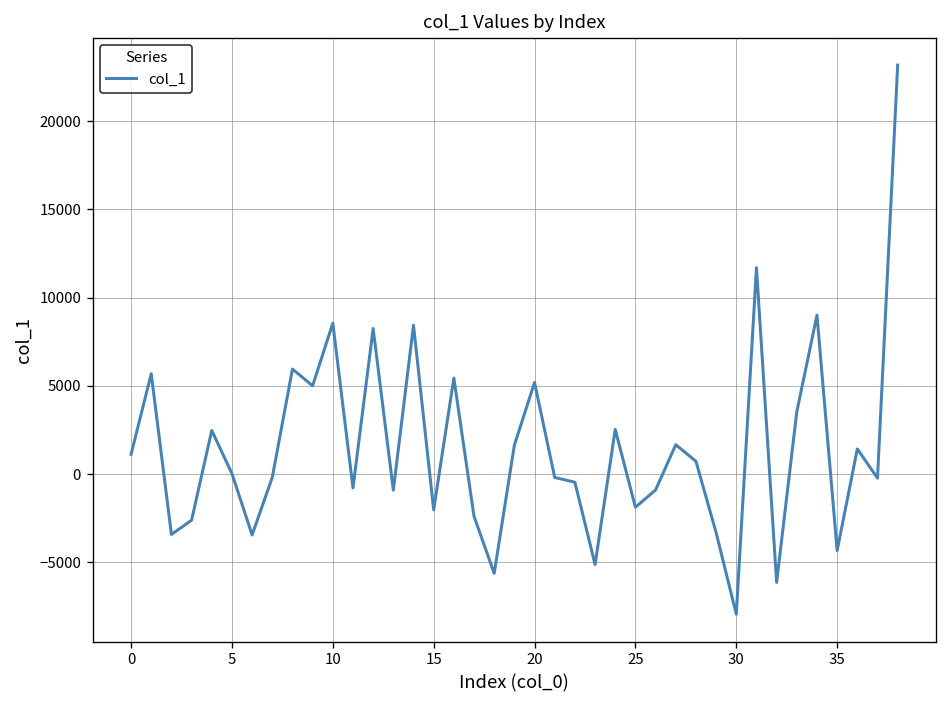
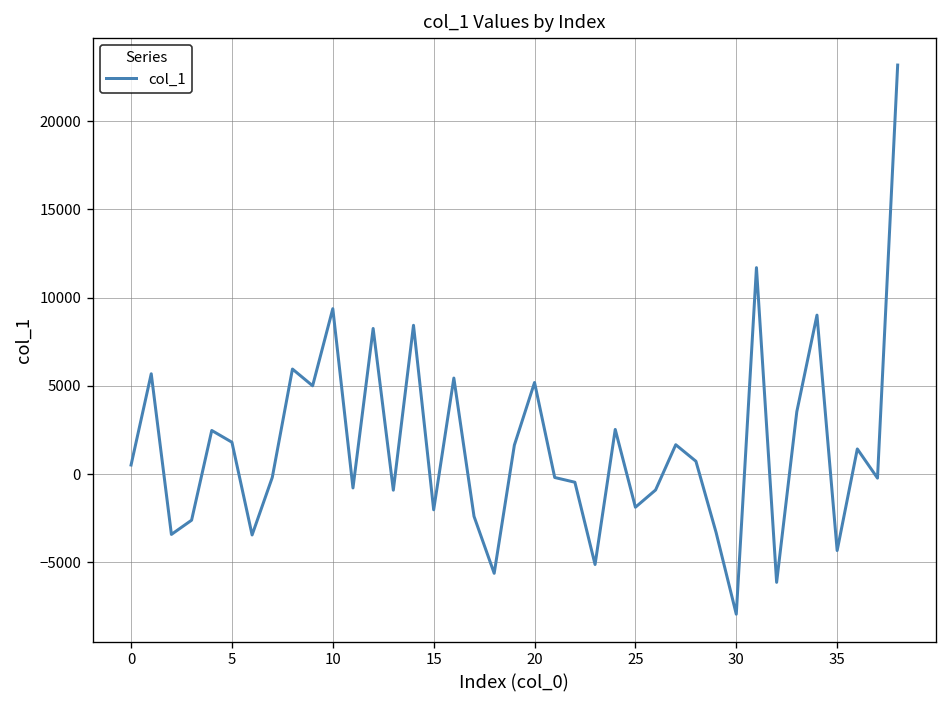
  {
-   "0": 1100,
-   "5": 0,
-   "10": 8600,
+   "0": 500,
+   "5": 1800,
+   "10": 9400,
    "15": -2000,
    "20": 5200,
    "25": -1900,
    "30": -7900,
    "35": -4300
  }
